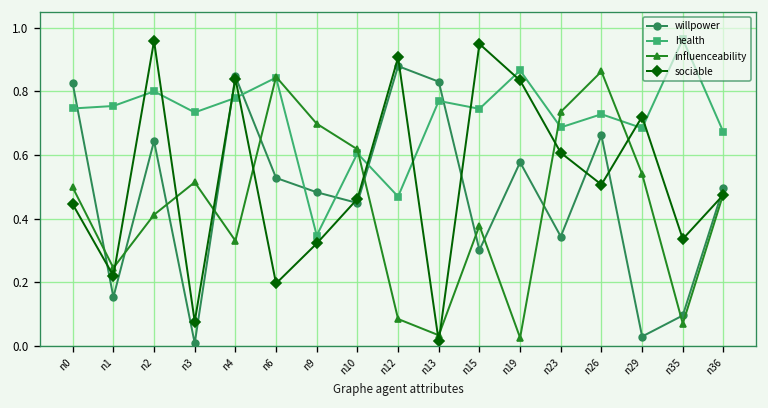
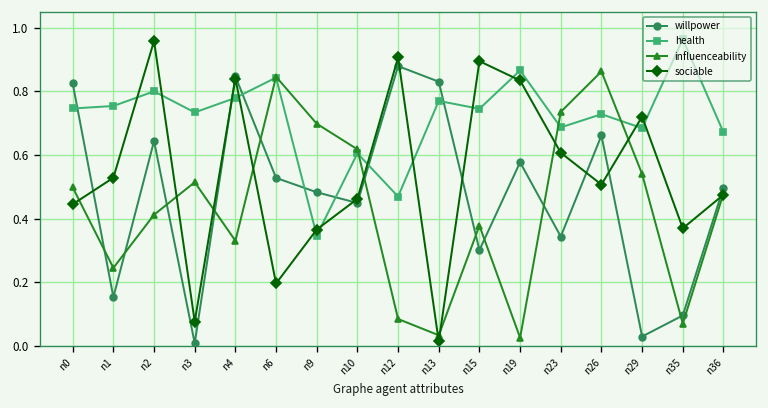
  {
    "sociable": {
      "n0": 0.45,
-     "n1": 0.22,
+     "n1": 0.53,
      "n2": 0.96,
      "n3": 0.08,
      "n6": 0.20,
-     "n9": 0.32,
+     "n9": 0.37,
      "n10": 0.46,
      "n12": 0.91,
      "n13": 0.01,
-     "n15": 0.95,
+     "n15": 0.90,
      "n19": 0.83,
      "n23": 0.61,
      "n26": 0.51,
      "n29": 0.72,
-     "n35": 0.34
+     "n35": 0.37
    }
  }
